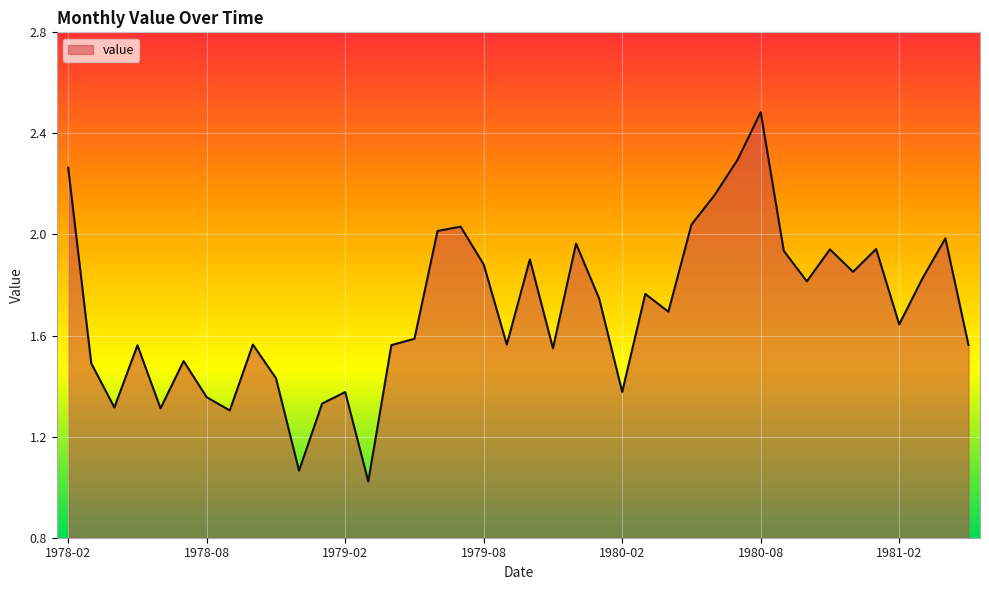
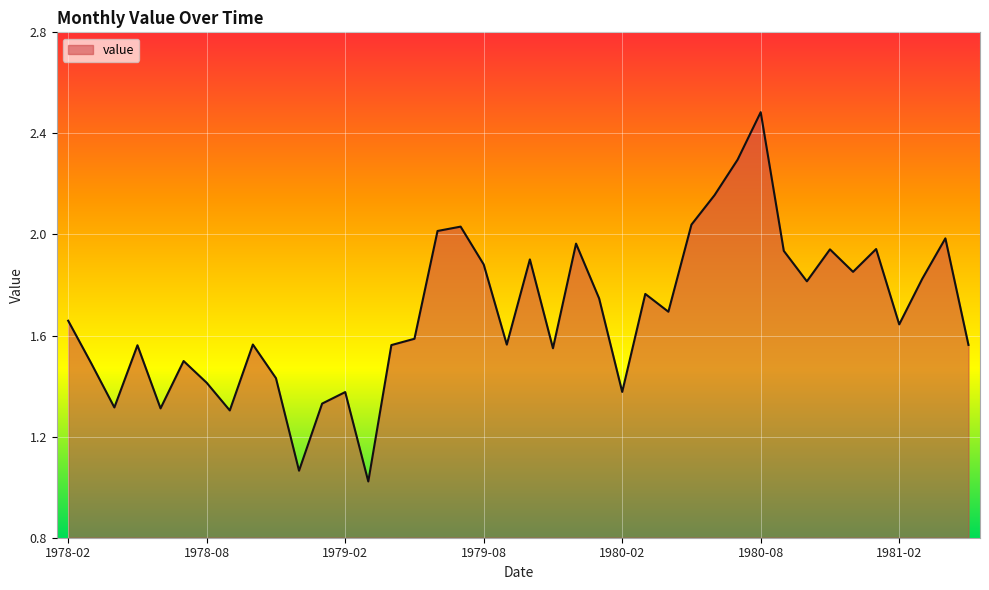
  {
-   "1978-02": 2.26,
-   "1978-08": 1.36,
+   "1978-02": 1.66,
+   "1978-08": 1.41,
    "1979-02": 1.38,
    "1979-08": 1.88,
    "1980-02": 1.38,
    "1980-08": 2.48,
    "1981-02": 1.64
  }
